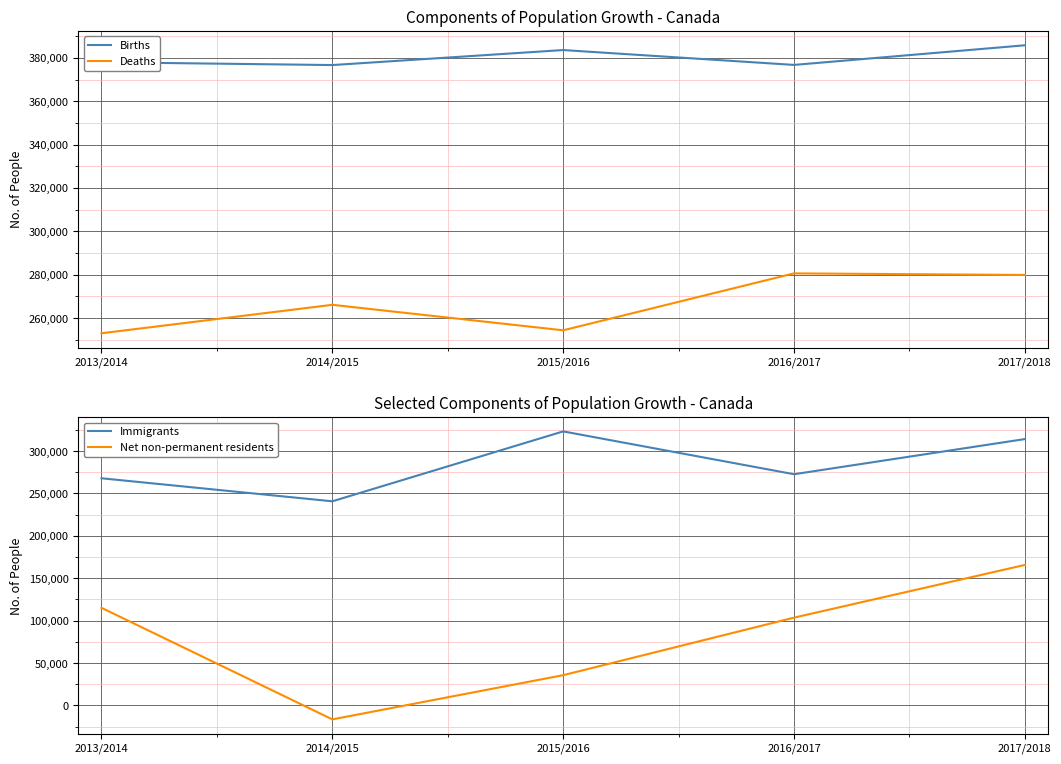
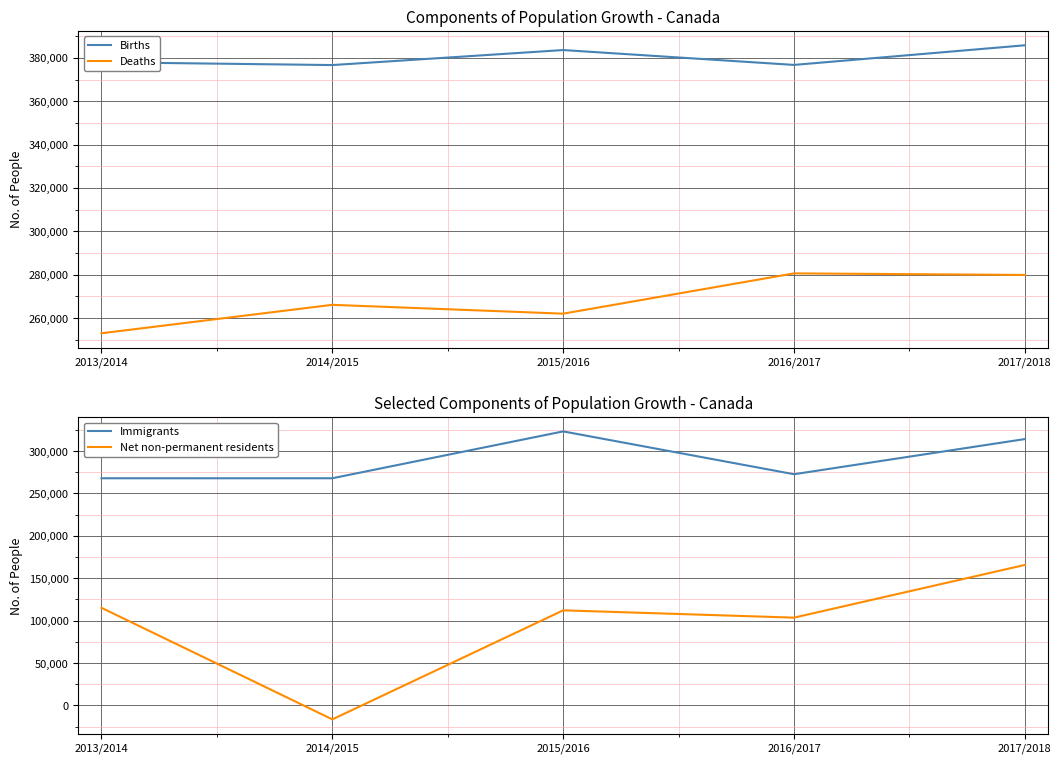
  {
    "Components of Population Growth - Canada": {
      "Births": {
        "2014/2015": "377,000",
        "2015/2016": "384,000",
        "2016/2017": "377,000",
        "2017/2018": "386,000"
      },
      "Deaths": {
        "2013/2014": "253,000",
        "2014/2015": "266,000",
-       "2015/2016": "254,000",
+       "2015/2016": "262,000",
        "2016/2017": "281,000",
        "2017/2018": "280,000"
      }
    },
    "Selected Components of Population Growth - Canada": {
      "Immigrants": {
        "2013/2014": "270,000",
-       "2014/2015": "240,000",
+       "2014/2015": "270,000",
        "2015/2016": "320,000",
        "2016/2017": "270,000",
        "2017/2018": "310,000"
      },
      "Net non-permanent residents": {
        "2013/2014": "120,000",
        "2014/2015": "-20,000",
-       "2015/2016": "40,000",
+       "2015/2016": "110,000",
        "2016/2017": "100,000",
        "2017/2018": "170,000"
      }
    }
  }
